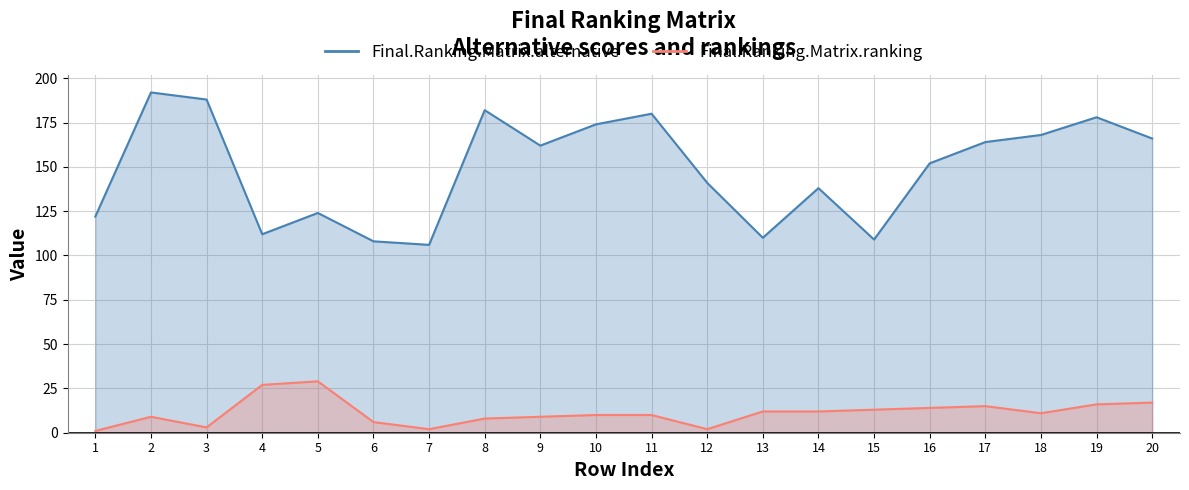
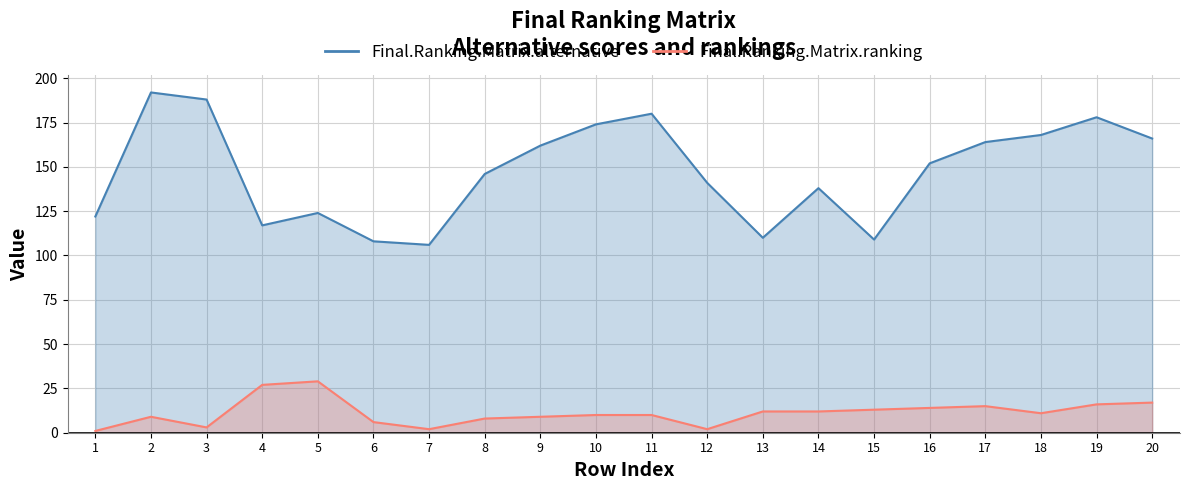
  {
    "Final.Ranking.Matrix.alternative": {
      "1": 122,
      "2": 192,
      "3": 188,
-     "4": 112,
+     "4": 117,
      "5": 124,
      "6": 108,
      "7": 106,
-     "8": 182,
+     "8": 146,
      "9": 162,
      "10": 174,
      "11": 180,
      "12": 141,
      "13": 110,
      "14": 138,
      "15": 109,
      "16": 152,
      "17": 164,
      "18": 168,
      "19": 178,
      "20": 166
    },
    "Final.Ranking.Matrix.ranking": {
      "1": 1,
      "2": 9,
      "3": 3,
      "4": 27,
      "5": 29,
      "6": 6,
      "7": 2,
      "8": 8,
      "9": 9,
      "10": 10,
      "11": 10,
      "12": 2,
      "13": 12,
      "14": 12,
      "15": 13,
      "16": 14,
      "17": 15,
      "18": 11,
      "19": 16,
      "20": 17
    }
  }
